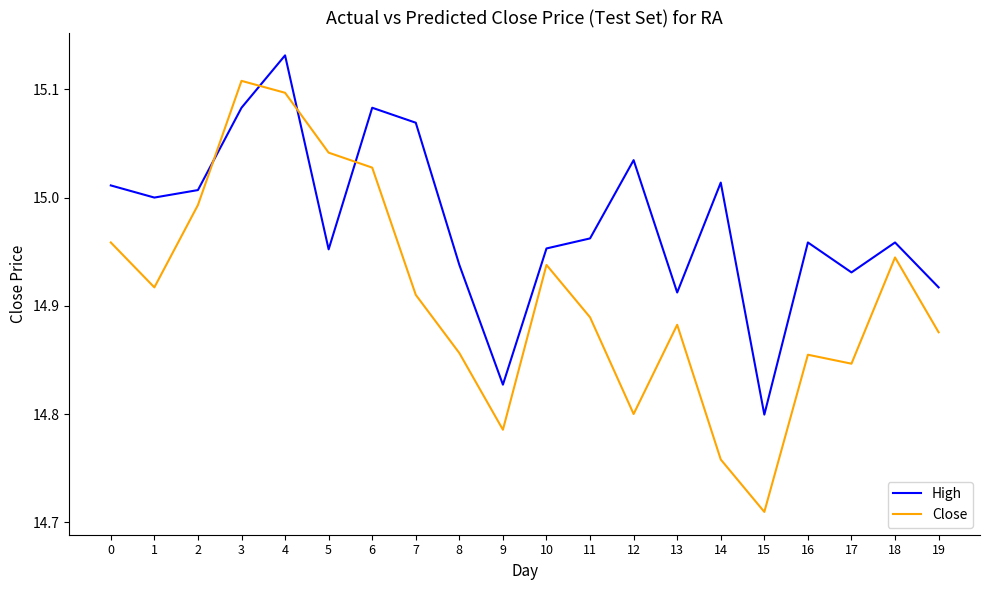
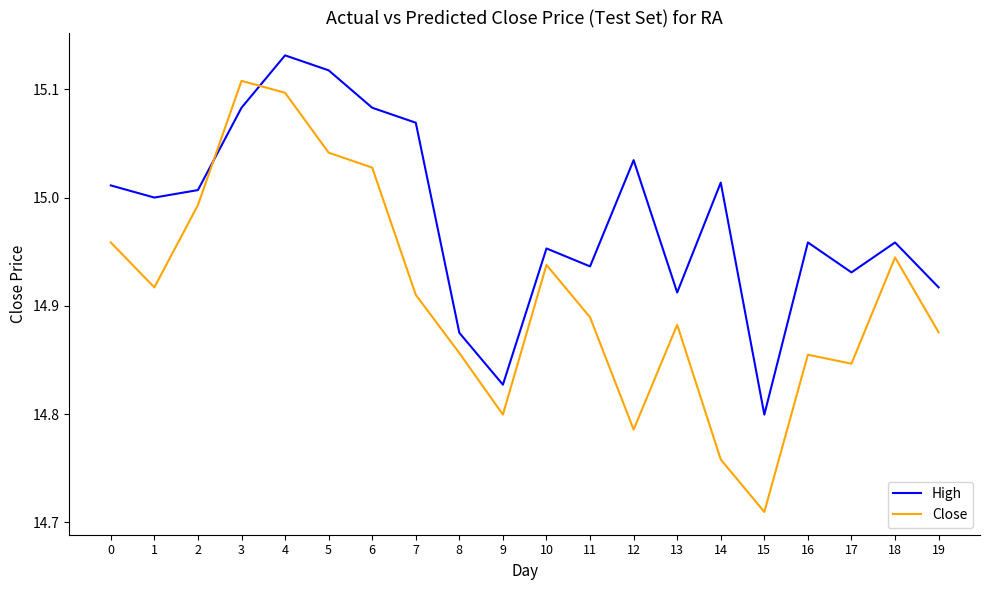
  {
    "High": {
      "0": 15.011,
      "1": 15.000,
      "2": 15.007,
      "3": 15.083,
      "4": 15.131,
-     "5": 14.952,
+     "5": 15.118,
      "6": 15.083,
      "7": 15.069,
-     "8": 14.938,
+     "8": 14.875,
      "9": 14.827,
      "10": 14.953,
-     "11": 14.962,
+     "11": 14.936,
      "12": 15.035,
      "13": 14.912,
      "14": 15.014,
      "15": 14.800,
      "16": 14.959,
      "17": 14.931,
      "18": 14.959,
      "19": 14.917
    },
    "Close": {
      "0": 14.959,
      "1": 14.917,
      "2": 14.993,
      "3": 15.108,
      "4": 15.097,
      "5": 15.041,
      "6": 15.028,
      "7": 14.910,
      "8": 14.856,
-     "9": 14.786,
+     "9": 14.800,
      "10": 14.938,
      "11": 14.889,
-     "12": 14.800,
+     "12": 14.786,
      "13": 14.882,
      "14": 14.758,
      "15": 14.710,
      "16": 14.855,
      "17": 14.847,
      "18": 14.945,
      "19": 14.876
    }
  }
